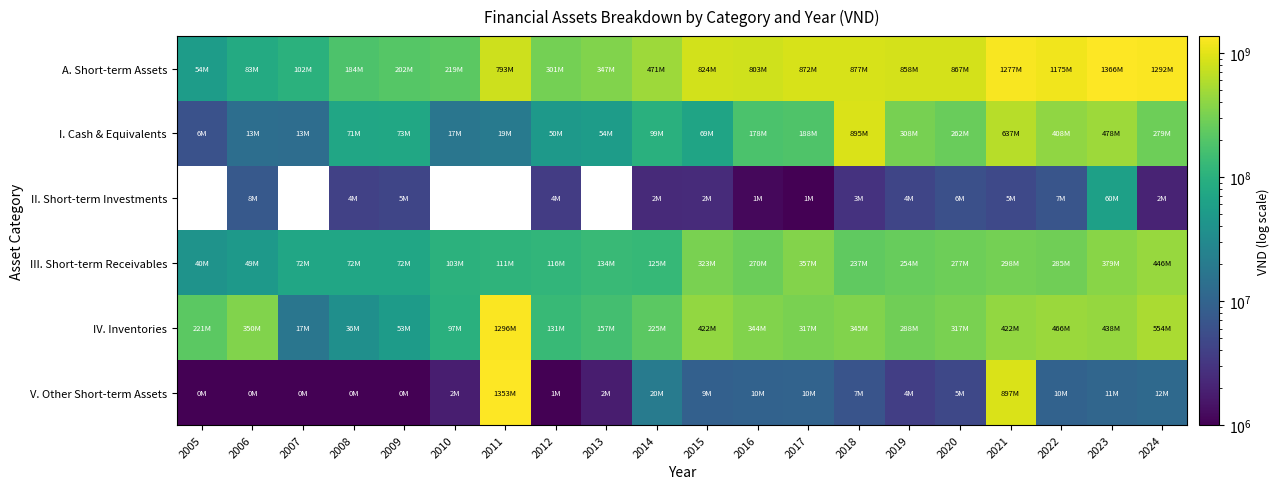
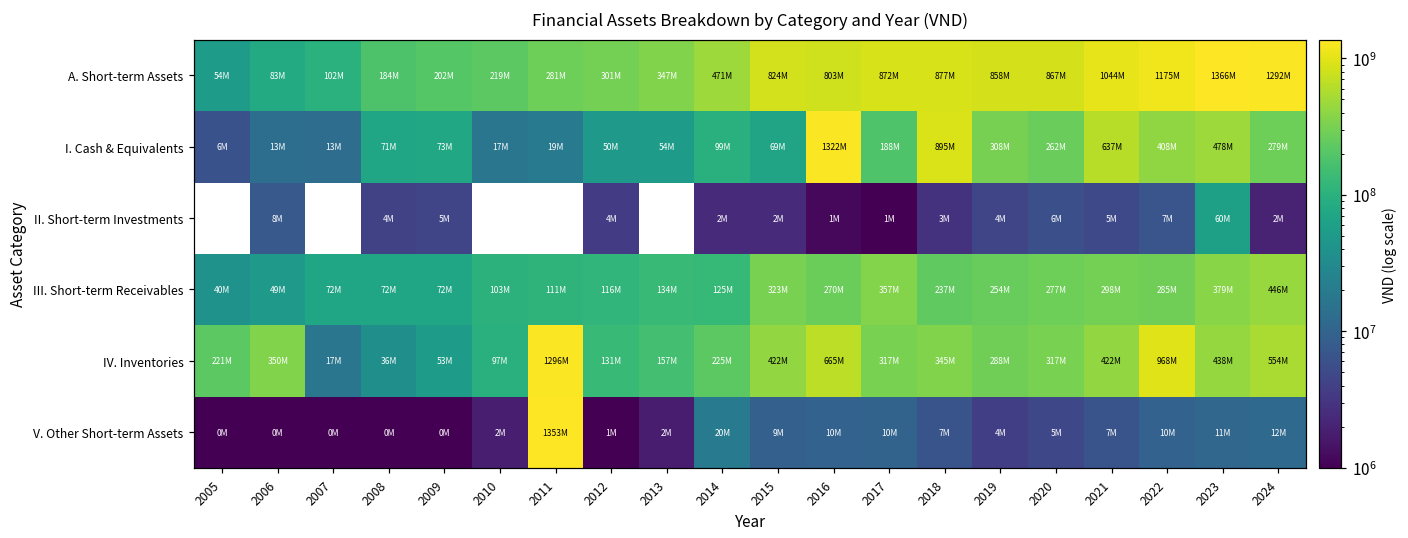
  {
    "A. Short-term Assets": {
      "2005": "54M",
      "2006": "83M",
      "2007": "102M",
      "2008": "184M",
      "2009": "202M",
      "2010": "219M",
-     "2011": "793M",
+     "2011": "281M",
      "2012": "301M",
      "2013": "347M",
      "2014": "471M",
      "2015": "824M",
      "2016": "803M",
      "2017": "872M",
      "2018": "877M",
      "2019": "858M",
      "2020": "867M",
-     "2021": "1277M",
+     "2021": "1044M",
      "2022": "1175M",
      "2023": "1366M",
      "2024": "1292M"
    },
    "I. Cash & Equivalents": {
      "2005": "6M",
      "2006": "13M",
      "2007": "13M",
      "2008": "71M",
      "2009": "73M",
      "2010": "17M",
      "2011": "19M",
      "2012": "50M",
      "2013": "54M",
      "2014": "99M",
      "2015": "69M",
-     "2016": "178M",
+     "2016": "1322M",
      "2017": "188M",
      "2018": "895M",
      "2019": "308M",
      "2020": "262M",
      "2021": "637M",
      "2022": "408M",
      "2023": "478M",
      "2024": "279M"
    },
    "II. Short-term Investments": {
      "2006": "8M",
      "2008": "4M",
      "2009": "5M",
      "2012": "4M",
      "2014": "2M",
      "2015": "2M",
      "2016": "1M",
      "2017": "1M",
      "2018": "3M",
      "2019": "4M",
      "2020": "6M",
      "2021": "5M",
      "2022": "7M",
      "2023": "60M",
      "2024": "2M"
    },
    "III. Short-term Receivables": {
      "2005": "40M",
      "2006": "49M",
      "2007": "72M",
      "2008": "72M",
      "2009": "72M",
      "2010": "103M",
      "2011": "111M",
      "2012": "116M",
      "2013": "134M",
      "2014": "125M",
      "2015": "323M",
      "2016": "270M",
      "2017": "357M",
      "2018": "237M",
      "2019": "254M",
      "2020": "277M",
      "2021": "298M",
      "2022": "285M",
      "2023": "379M",
      "2024": "446M"
    },
    "IV. Inventories": {
      "2005": "221M",
      "2006": "350M",
      "2007": "17M",
      "2008": "36M",
      "2009": "53M",
      "2010": "97M",
      "2011": "1296M",
      "2012": "131M",
      "2013": "157M",
      "2014": "225M",
      "2015": "422M",
-     "2016": "344M",
+     "2016": "665M",
      "2017": "317M",
      "2018": "345M",
      "2019": "288M",
      "2020": "317M",
      "2021": "422M",
-     "2022": "466M",
+     "2022": "968M",
      "2023": "438M",
      "2024": "554M"
    },
    "V. Other Short-term Assets": {
      "2005": "0M",
      "2006": "0M",
      "2007": "0M",
      "2008": "0M",
      "2009": "0M",
      "2010": "2M",
      "2011": "1353M",
      "2012": "1M",
      "2013": "2M",
      "2014": "20M",
      "2015": "9M",
      "2016": "10M",
      "2017": "10M",
      "2018": "7M",
      "2019": "4M",
      "2020": "5M",
-     "2021": "897M",
+     "2021": "7M",
      "2022": "10M",
      "2023": "11M",
      "2024": "12M"
    }
  }
